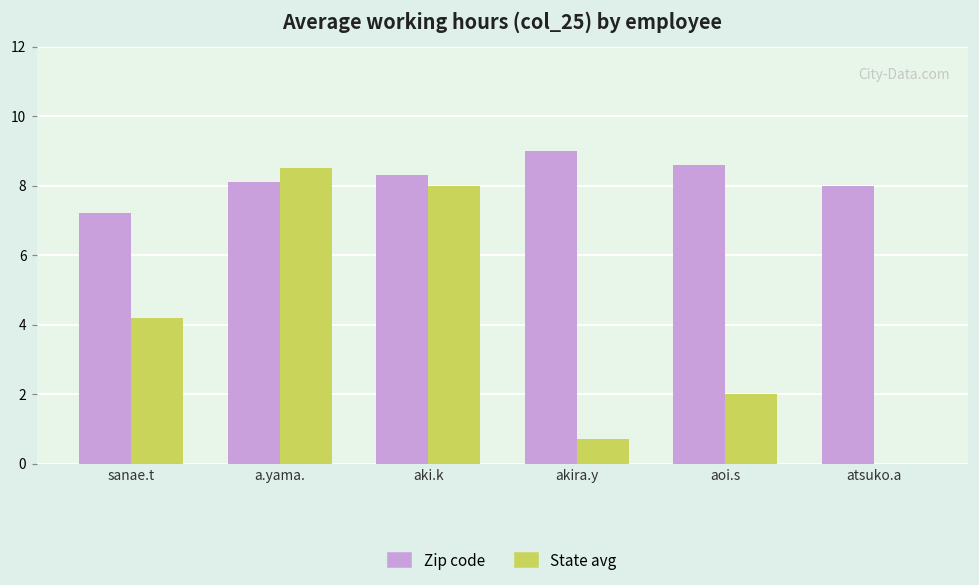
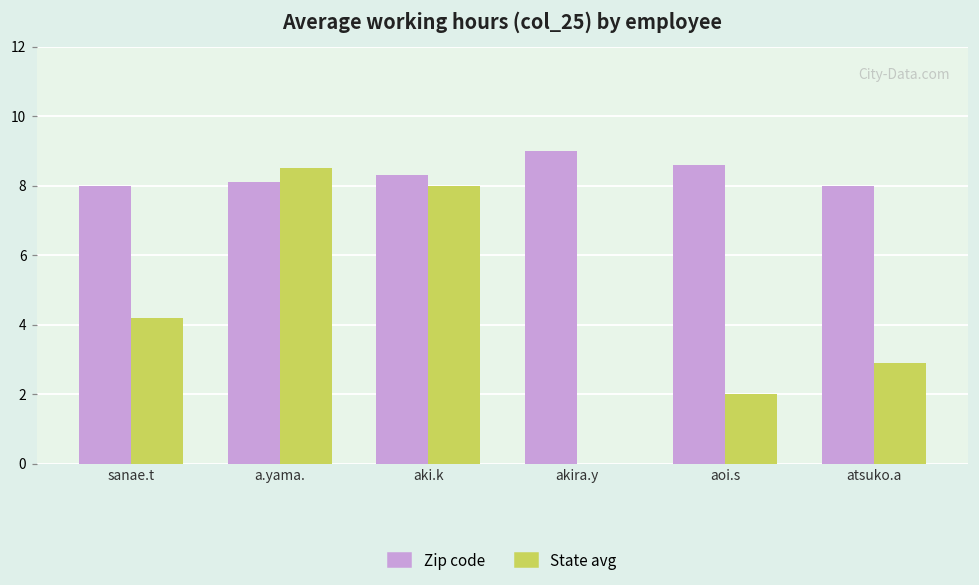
  {
    "Zip code": {
-     "sanae.t": 7.2,
+     "sanae.t": 8.0,
      "a.yama.": 8.1,
      "aki.k": 8.3,
      "akira.y": 9.0,
      "aoi.s": 8.6,
      "atsuko.a": 8.0
    },
    "State avg": {
      "sanae.t": 4.2,
      "a.yama.": 8.5,
      "aki.k": 8.0,
-     "akira.y": 0.7,
+     "akira.y": 0.0,
      "aoi.s": 2.0,
-     "atsuko.a": 0.0
+     "atsuko.a": 2.9
    }
  }
